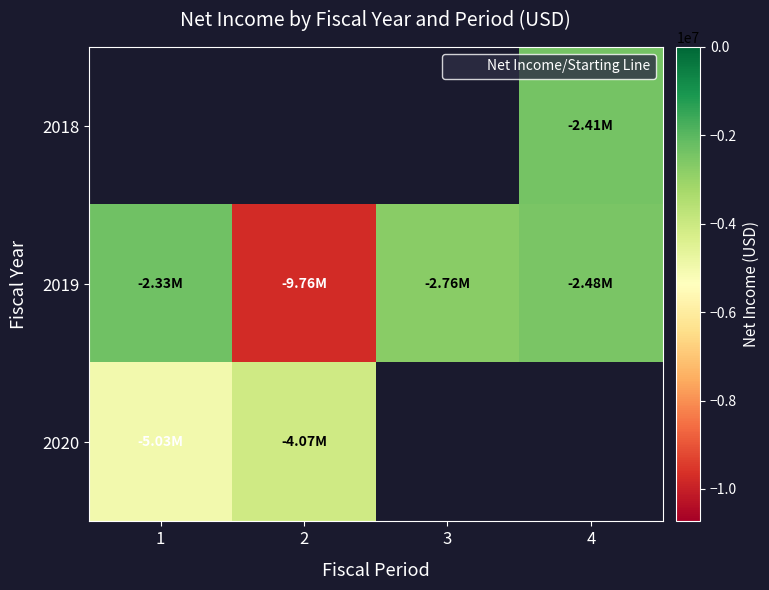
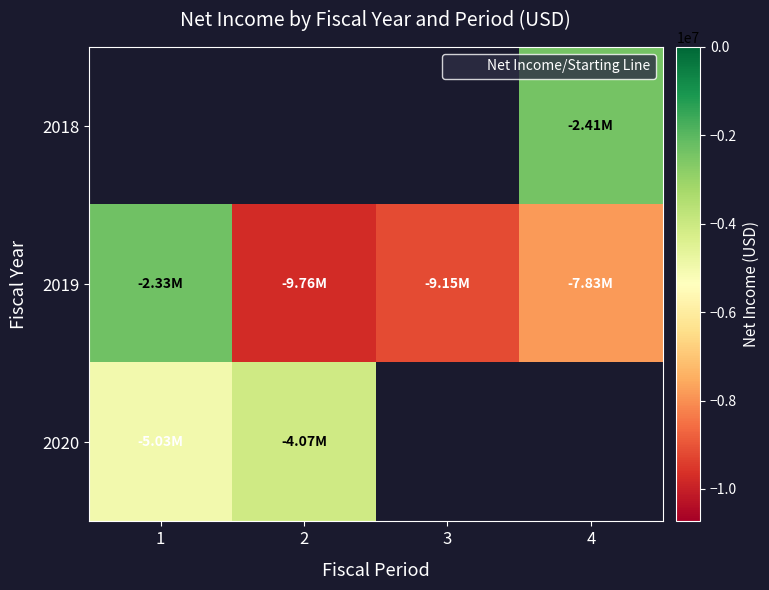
  {
    "2018": {
      "4": "-2.41M"
    },
    "2019": {
      "1": "-2.33M",
      "2": "-9.76M",
-     "3": "-2.76M",
-     "4": "-2.48M"
+     "3": "-9.15M",
+     "4": "-7.83M"
    },
    "2020": {
      "1": "-5.03M",
      "2": "-4.07M"
    }
  }
